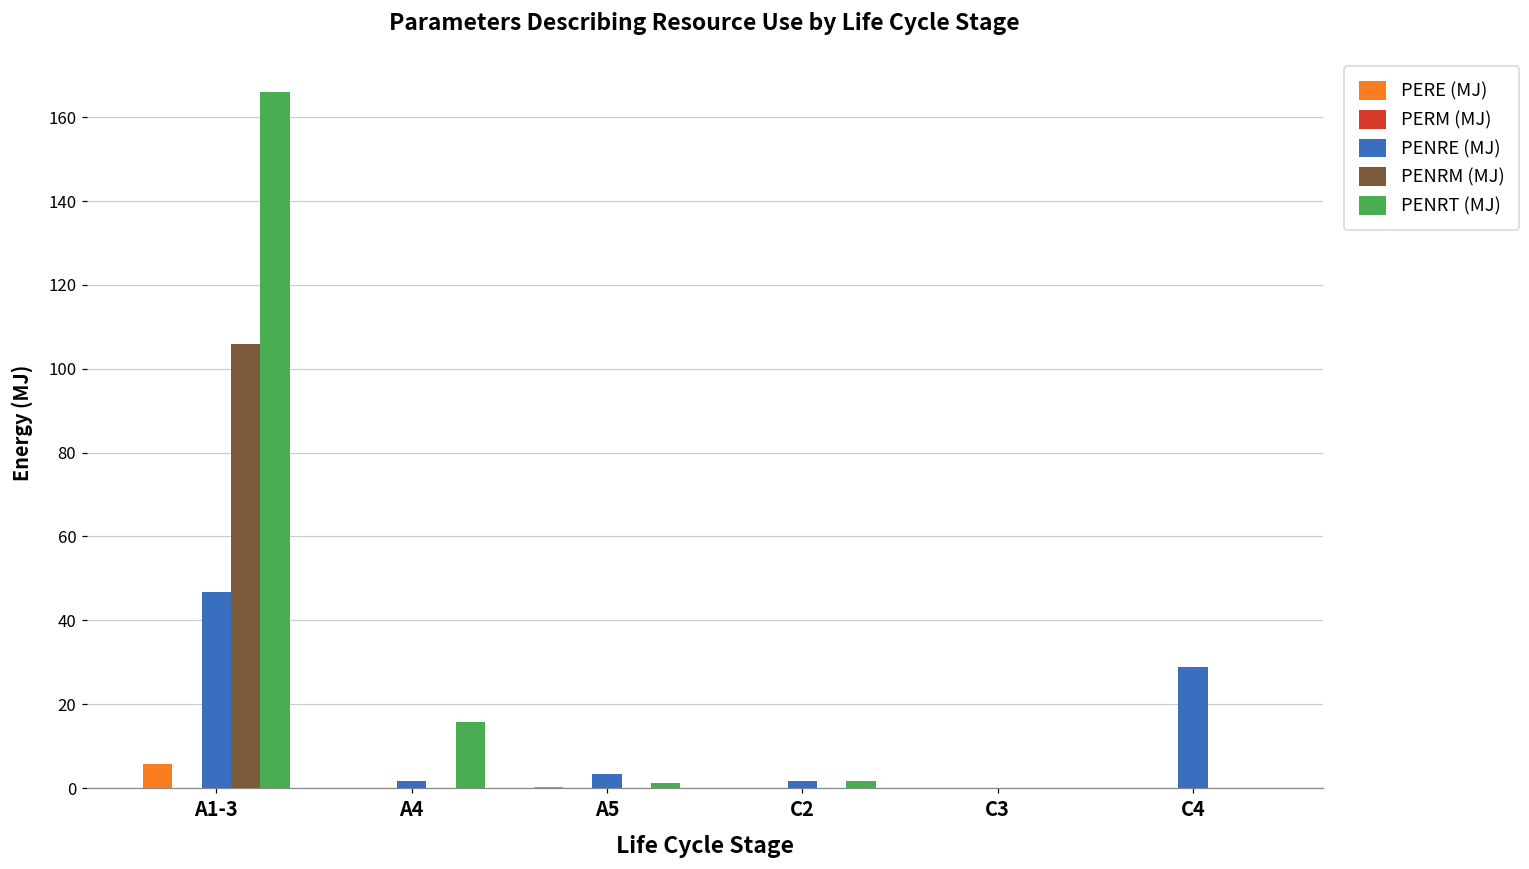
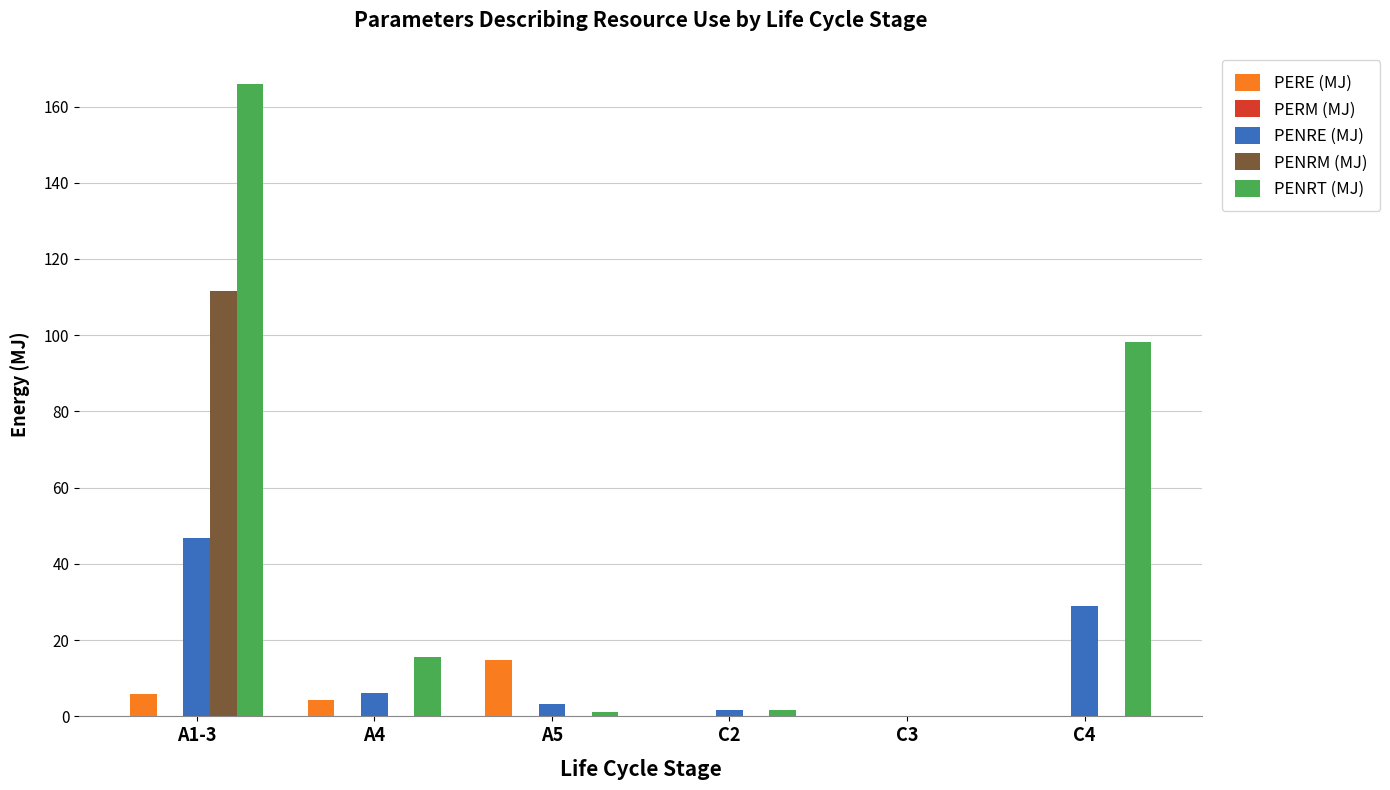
  {
    "PERE (MJ)": {
      "A1-3": 6,
-     "A4": 0,
-     "A5": 0
+     "A4": 4,
+     "A5": 15
    },
    "PENRE (MJ)": {
      "A1-3": 47,
-     "A4": 2,
+     "A4": 6,
      "A5": 3,
      "C2": 2,
      "C4": 29
    },
    "PENRM (MJ)": {
-     "A1-3": 106,
+     "A1-3": 112,
      "A4": 0,
      "A5": 0,
      "C2": 0,
      "C3": 0,
      "C4": 0
    },
    "PENRT (MJ)": {
      "A1-3": 166,
      "A4": 16,
      "A5": 1,
      "C2": 2,
-     "C4": 0
+     "C4": 98
    }
  }
